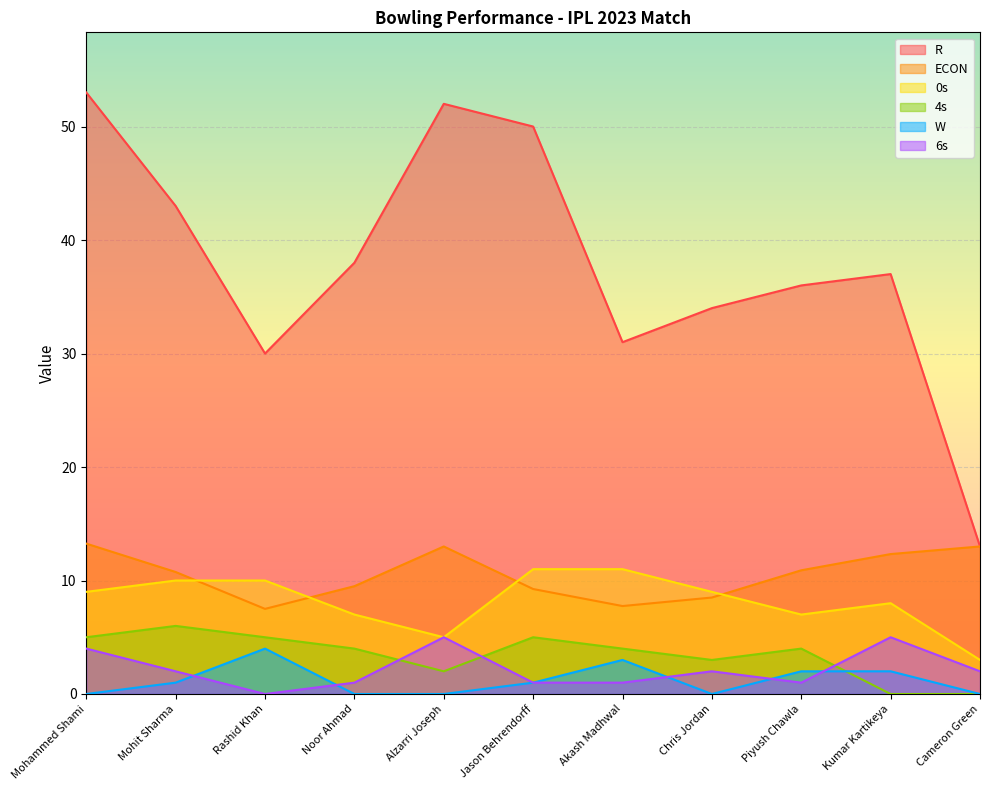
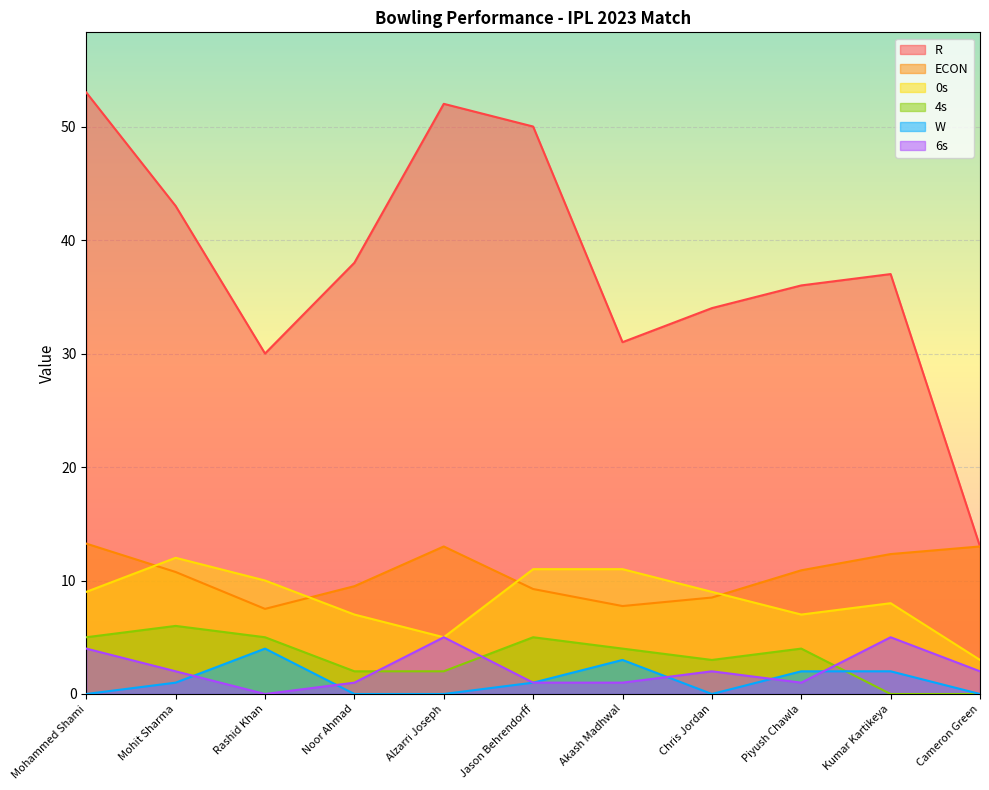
  {
    "R": {
      "Mohammed Shami": 53,
      "Mohit Sharma": 43,
      "Rashid Khan": 30,
      "Noor Ahmad": 38,
      "Alzarri Joseph": 52,
      "Jason Behrendorff": 50,
      "Akash Madhwal": 31,
      "Chris Jordan": 34,
      "Piyush Chawla": 36,
      "Kumar Kartikeya": 37
    },
    "ECON": {
      "Mohammed Shami": 13.3,
      "Mohit Sharma": 10.8,
      "Rashid Khan": 7.5,
      "Noor Ahmad": 9.5,
      "Alzarri Joseph": 13,
      "Jason Behrendorff": 9.3,
      "Akash Madhwal": 7.8,
      "Chris Jordan": 8.5,
      "Piyush Chawla": 11,
      "Kumar Kartikeya": 12.3
    },
    "0s": {
      "Mohammed Shami": 9,
-     "Mohit Sharma": 10,
+     "Mohit Sharma": 12,
      "Rashid Khan": 10,
      "Noor Ahmad": 7,
      "Jason Behrendorff": 11,
      "Akash Madhwal": 11,
      "Chris Jordan": 9,
      "Piyush Chawla": 7,
      "Kumar Kartikeya": 8,
      "Cameron Green": 3
    },
    "4s": {
      "Mohammed Shami": 5,
      "Mohit Sharma": 6,
      "Rashid Khan": 5,
-     "Noor Ahmad": 4,
+     "Noor Ahmad": 2,
      "Alzarri Joseph": 2,
      "Jason Behrendorff": 5,
      "Akash Madhwal": 4,
      "Chris Jordan": 3,
      "Piyush Chawla": 4,
      "Kumar Kartikeya": 0
    },
    "W": {
      "Mohammed Shami": 0,
      "Mohit Sharma": 1,
      "Rashid Khan": 4,
      "Noor Ahmad": 0,
      "Alzarri Joseph": 0,
      "Akash Madhwal": 3,
      "Chris Jordan": 0,
      "Piyush Chawla": 2,
      "Kumar Kartikeya": 2
    },
    "6s": {
      "Mohammed Shami": 4,
      "Mohit Sharma": 2,
      "Rashid Khan": 0,
      "Noor Ahmad": 1,
      "Akash Madhwal": 1,
      "Chris Jordan": 2,
      "Piyush Chawla": 1,
      "Kumar Kartikeya": 5,
      "Cameron Green": 2
    }
  }
